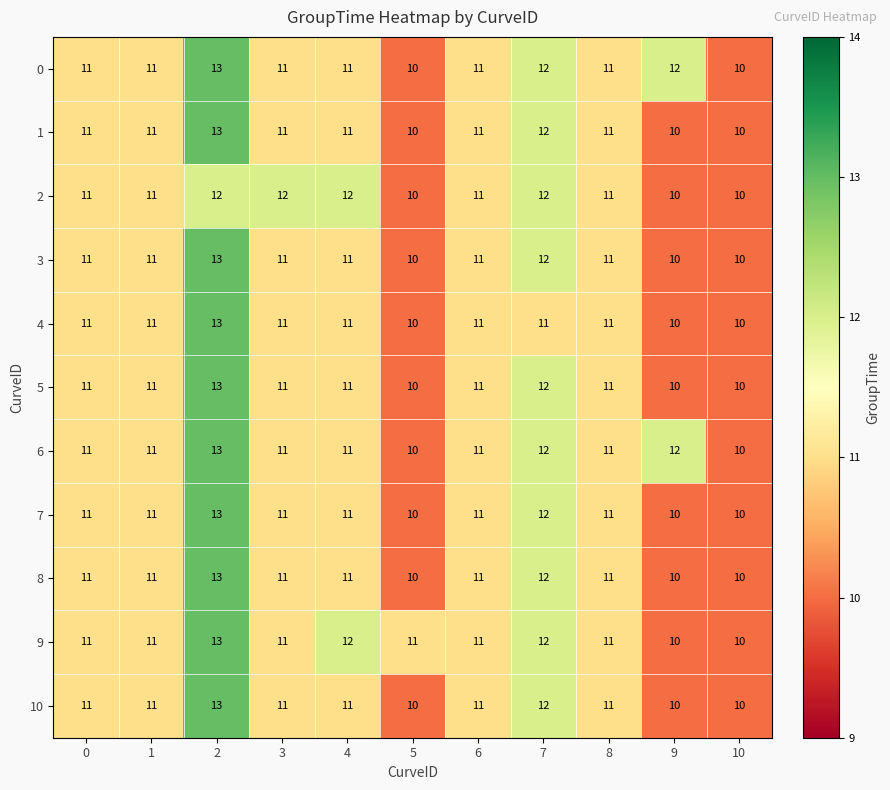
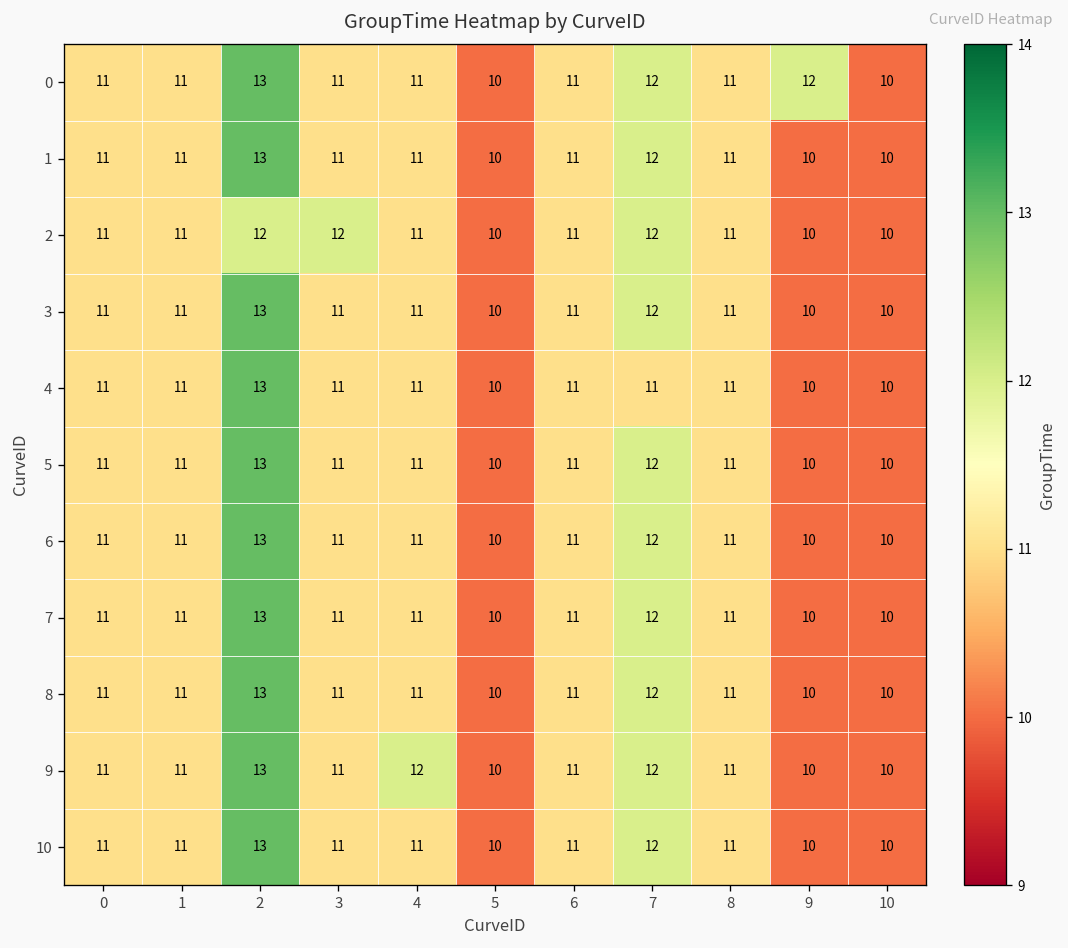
  {
    "0": {
      "0": 11,
      "1": 11,
      "2": 13,
      "3": 11,
      "4": 11,
      "5": 10,
      "6": 11,
      "7": 12,
      "8": 11,
      "9": 12,
      "10": 10
    },
    "1": {
      "0": 11,
      "1": 11,
      "2": 13,
      "3": 11,
      "4": 11,
      "5": 10,
      "6": 11,
      "7": 12,
      "8": 11,
      "9": 10,
      "10": 10
    },
    "2": {
      "0": 11,
      "1": 11,
      "2": 12,
      "3": 12,
-     "4": 12,
+     "4": 11,
      "5": 10,
      "6": 11,
      "7": 12,
      "8": 11,
      "9": 10,
      "10": 10
    },
    "3": {
      "0": 11,
      "1": 11,
      "2": 13,
      "3": 11,
      "4": 11,
      "5": 10,
      "6": 11,
      "7": 12,
      "8": 11,
      "9": 10,
      "10": 10
    },
    "4": {
      "0": 11,
      "1": 11,
      "2": 13,
      "3": 11,
      "4": 11,
      "5": 10,
      "6": 11,
      "7": 11,
      "8": 11,
      "9": 10,
      "10": 10
    },
    "5": {
      "0": 11,
      "1": 11,
      "2": 13,
      "3": 11,
      "4": 11,
      "5": 10,
      "6": 11,
      "7": 12,
      "8": 11,
      "9": 10,
      "10": 10
    },
    "6": {
      "0": 11,
      "1": 11,
      "2": 13,
      "3": 11,
      "4": 11,
      "5": 10,
      "6": 11,
      "7": 12,
      "8": 11,
-     "9": 12,
+     "9": 10,
      "10": 10
    },
    "7": {
      "0": 11,
      "1": 11,
      "2": 13,
      "3": 11,
      "4": 11,
      "5": 10,
      "6": 11,
      "7": 12,
      "8": 11,
      "9": 10,
      "10": 10
    },
    "8": {
      "0": 11,
      "1": 11,
      "2": 13,
      "3": 11,
      "4": 11,
      "5": 10,
      "6": 11,
      "7": 12,
      "8": 11,
      "9": 10,
      "10": 10
    },
    "9": {
      "0": 11,
      "1": 11,
      "2": 13,
      "3": 11,
      "4": 12,
-     "5": 11,
+     "5": 10,
      "6": 11,
      "7": 12,
      "8": 11,
      "9": 10,
      "10": 10
    },
    "10": {
      "0": 11,
      "1": 11,
      "2": 13,
      "3": 11,
      "4": 11,
      "5": 10,
      "6": 11,
      "7": 12,
      "8": 11,
      "9": 10,
      "10": 10
    }
  }
